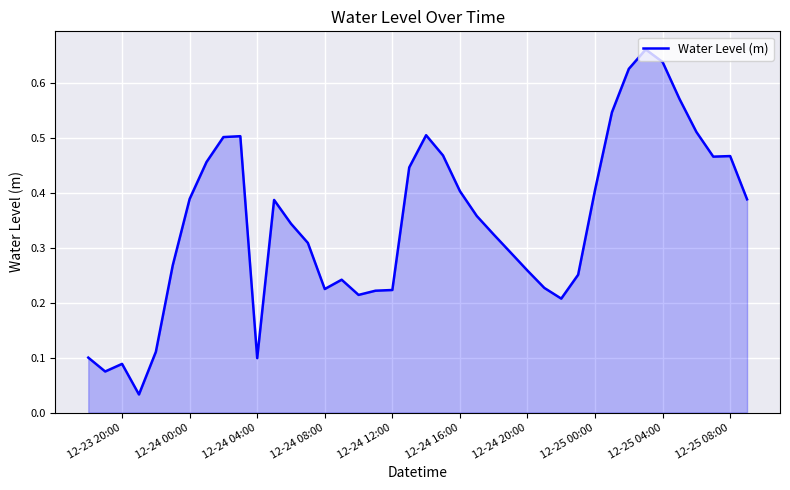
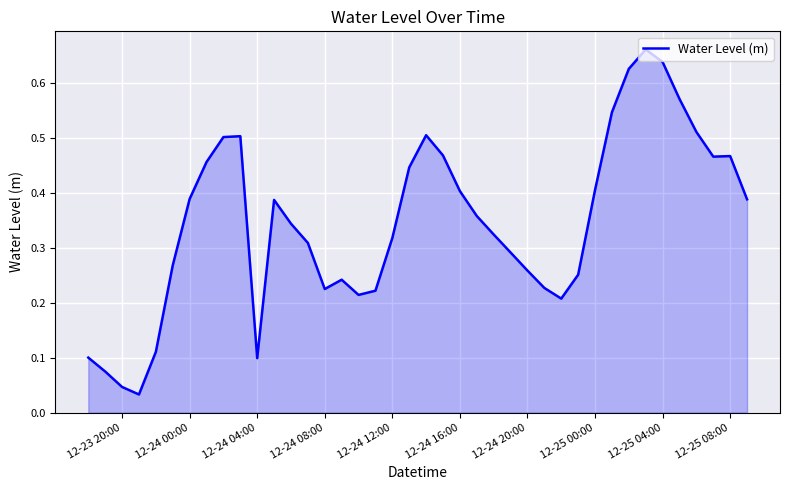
  {
-   "12-23 20:00": 0.09,
+   "12-23 20:00": 0.05,
    "12-24 00:00": 0.39,
    "12-24 04:00": 0.10,
    "12-24 08:00": 0.22,
-   "12-24 12:00": 0.22,
+   "12-24 12:00": 0.32,
    "12-24 16:00": 0.40,
    "12-24 20:00": 0.26,
    "12-25 00:00": 0.41,
    "12-25 04:00": 0.64,
    "12-25 08:00": 0.47
  }
